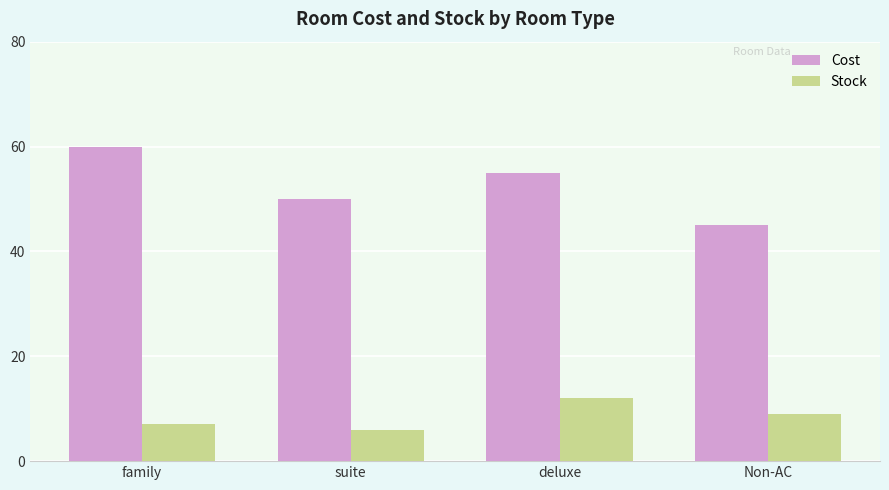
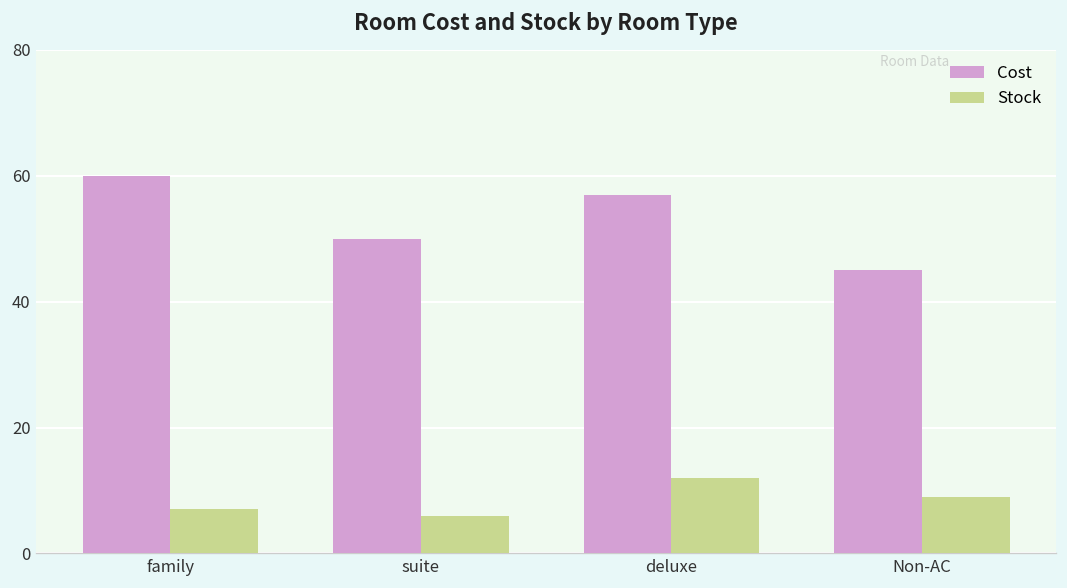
  {
    "Cost": {
      "family": 60,
      "suite": 50,
-     "deluxe": 55,
+     "deluxe": 57,
      "Non-AC": 45
    },
    "Stock": {
      "family": 7,
      "suite": 6,
      "deluxe": 12,
      "Non-AC": 9
    }
  }
